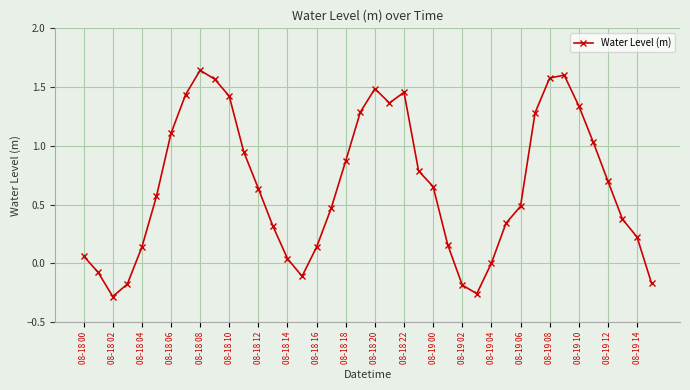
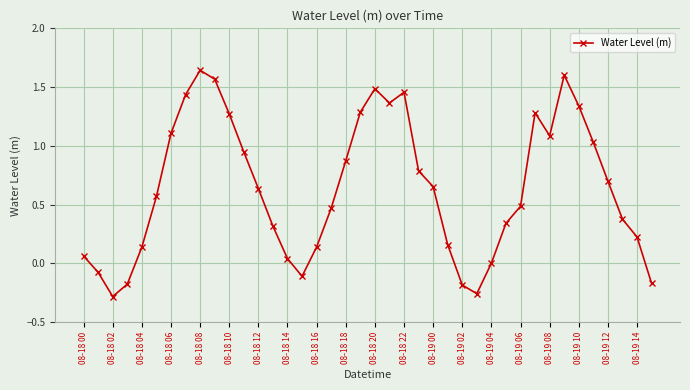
  {
    "08-18 00": 0.06,
    "08-18 02": -0.28,
    "08-18 04": 0.14,
    "08-18 06": 1.11,
    "08-18 08": 1.64,
-   "08-18 10": 1.42,
+   "08-18 10": 1.27,
    "08-18 12": 0.64,
    "08-18 14": 0.04,
    "08-18 16": 0.14,
    "08-18 18": 0.87,
    "08-18 20": 1.49,
    "08-18 22": 1.46,
    "08-19 00": 0.65,
    "08-19 02": -0.18,
    "08-19 04": 0.00,
    "08-19 06": 0.49,
-   "08-19 08": 1.58,
+   "08-19 08": 1.09,
    "08-19 10": 1.34,
    "08-19 12": 0.70,
    "08-19 14": 0.22
  }
